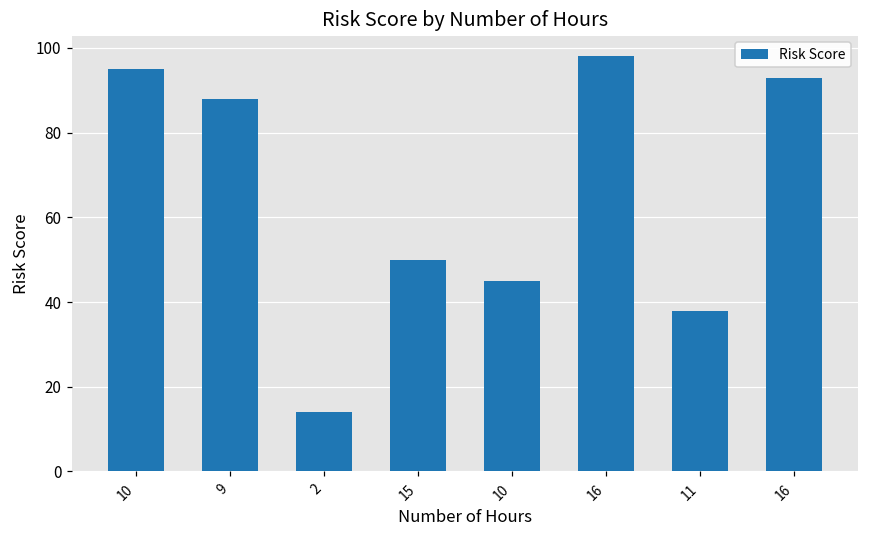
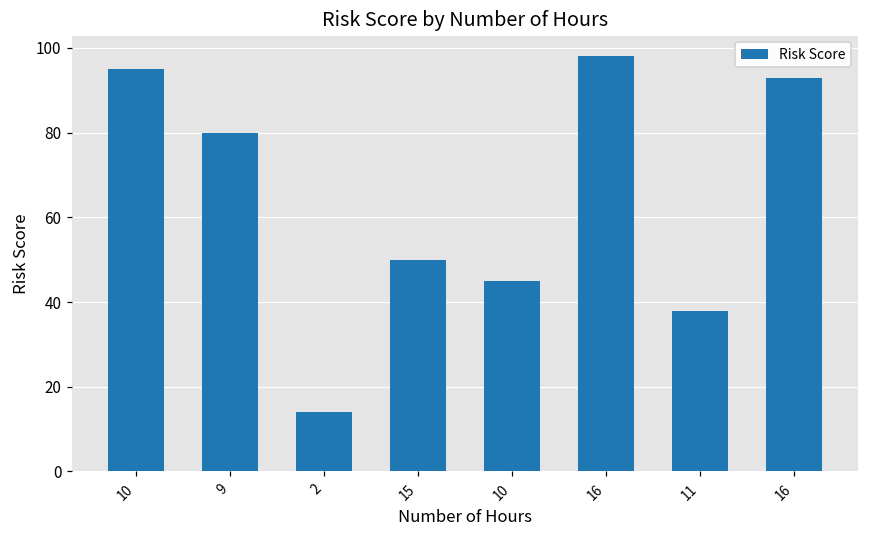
  {
-   "9": 88,
+   "9": 80,
    "2": 14,
    "15": 50,
    "11": 38
  }
